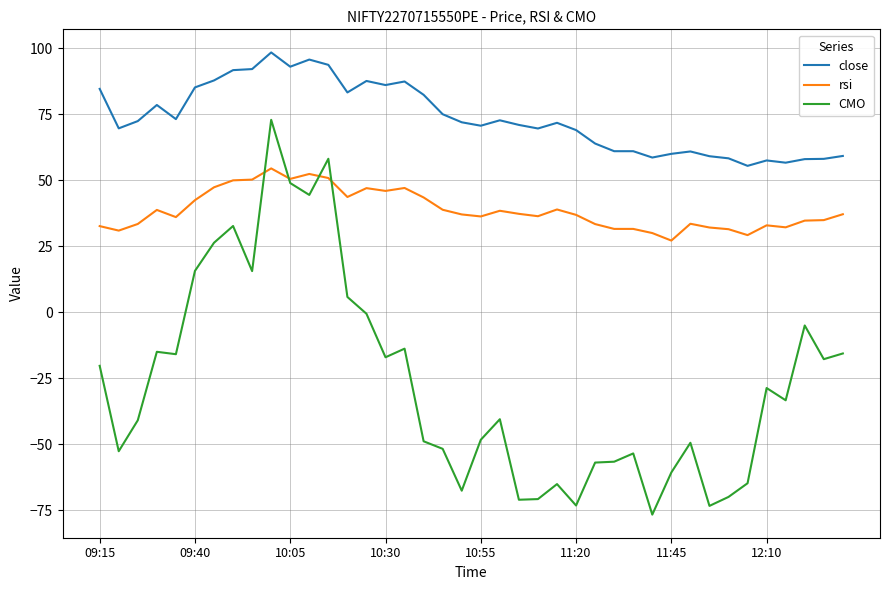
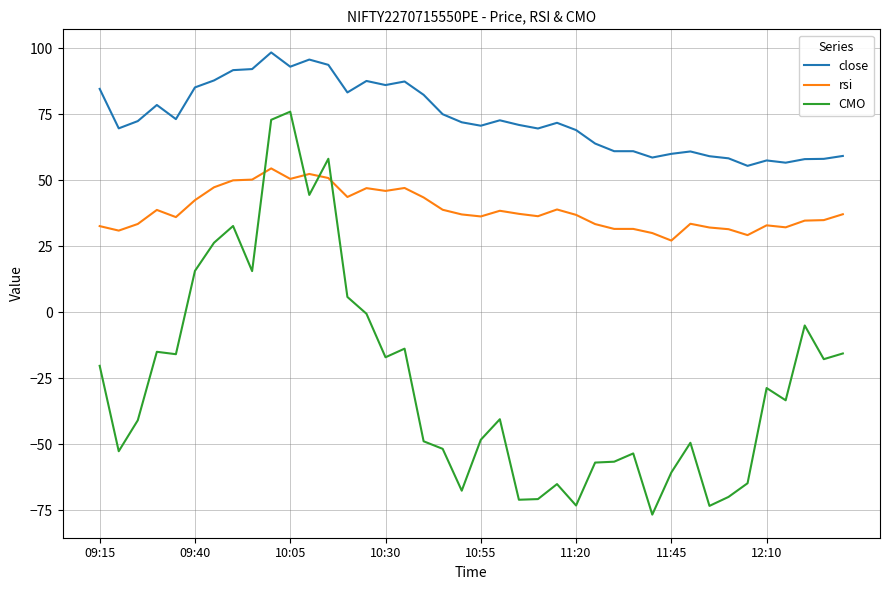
  {
    "close": {
      "09:15": 85,
      "09:40": 85,
      "10:05": 93,
      "10:30": 86,
      "10:55": 71,
      "11:20": 69,
      "11:45": 60,
      "12:10": 58
    },
    "rsi": {
      "09:15": 33,
      "09:40": 42,
      "10:05": 51,
      "10:30": 46,
      "10:55": 36,
      "11:20": 37,
      "11:45": 27,
      "12:10": 33
    },
    "CMO": {
      "09:15": -20,
      "09:40": 16,
-     "10:05": 49,
+     "10:05": 76,
      "10:30": -17,
      "10:55": -48,
      "11:20": -73,
      "11:45": -61,
      "12:10": -29
    }
  }
